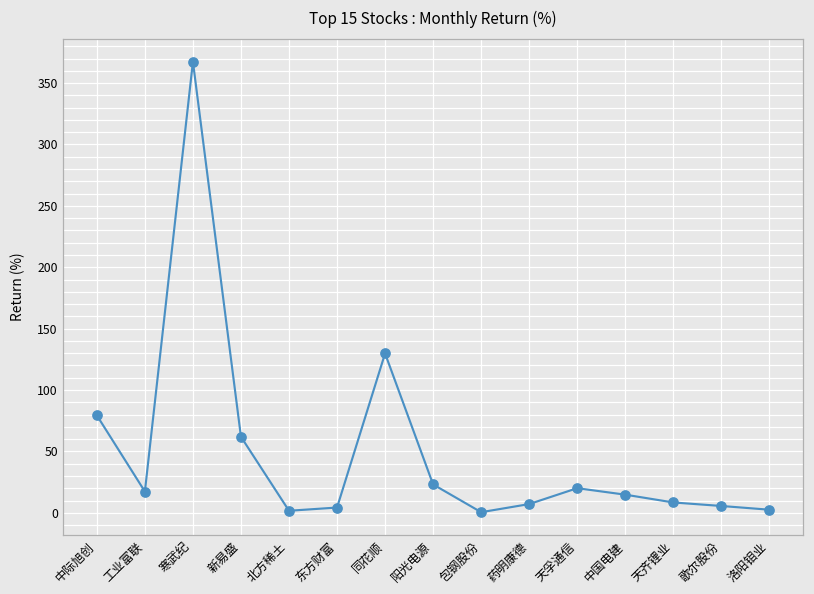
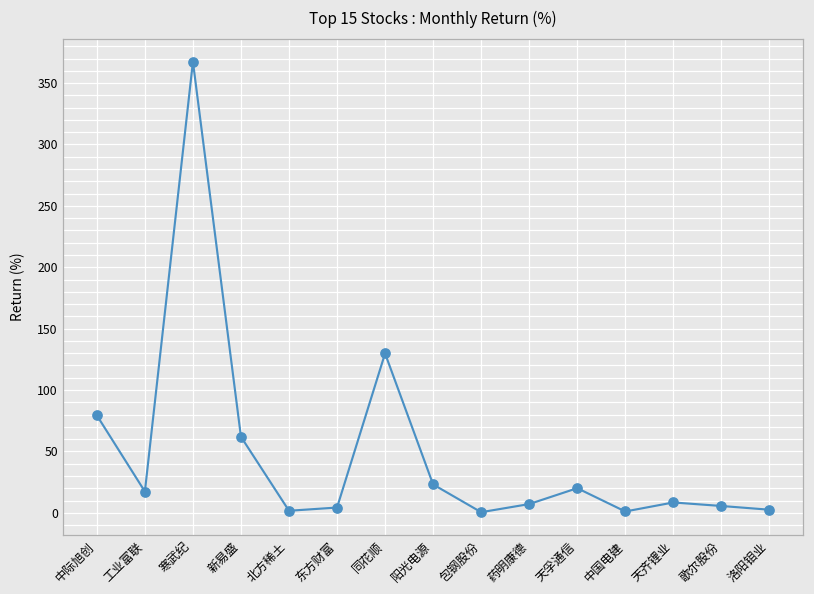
  {
    "中际旭创": 79,
    "工业富联": 17,
    "寒武纪": 367,
    "新易盛": 62,
    "北方稀土": 2,
    "东方财富": 4,
    "同花顺": 130,
    "阳光电源": 23,
    "包钢股份": 1,
    "药明康德": 7,
    "天孚通信": 20,
-   "中国电建": 15,
+   "中国电建": 1,
    "天齐锂业": 8,
    "歌尔股份": 6,
    "洛阳钼业": 3
  }
